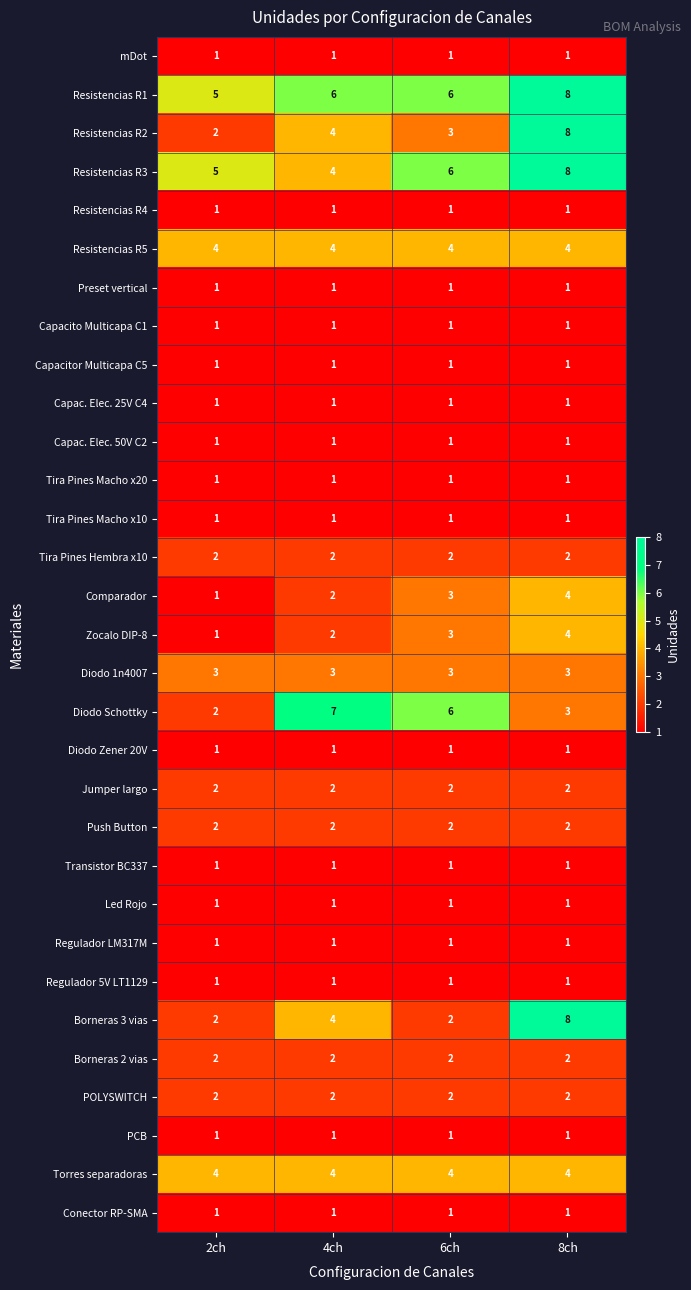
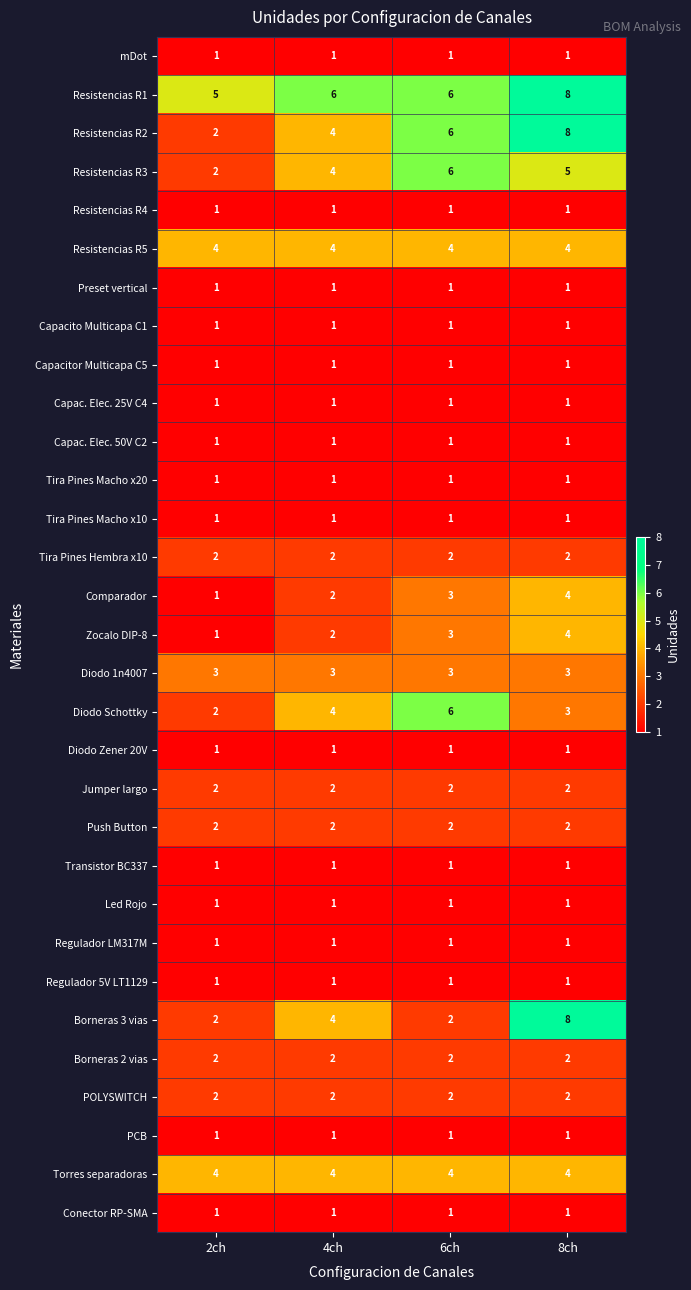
  {
    "mDot": {
      "2ch": 1,
      "4ch": 1,
      "6ch": 1,
      "8ch": 1
    },
    "Resistencias R1": {
      "2ch": 5,
      "4ch": 6,
      "6ch": 6,
      "8ch": 8
    },
    "Resistencias R2": {
      "2ch": 2,
      "4ch": 4,
-     "6ch": 3,
+     "6ch": 6,
      "8ch": 8
    },
    "Resistencias R3": {
-     "2ch": 5,
+     "2ch": 2,
      "4ch": 4,
      "6ch": 6,
-     "8ch": 8
+     "8ch": 5
    },
    "Resistencias R4": {
      "2ch": 1,
      "4ch": 1,
      "6ch": 1,
      "8ch": 1
    },
    "Resistencias R5": {
      "2ch": 4,
      "4ch": 4,
      "6ch": 4,
      "8ch": 4
    },
    "Preset vertical": {
      "2ch": 1,
      "4ch": 1,
      "6ch": 1,
      "8ch": 1
    },
    "Capacito Multicapa C1": {
      "2ch": 1,
      "4ch": 1,
      "6ch": 1,
      "8ch": 1
    },
    "Capacitor Multicapa C5": {
      "2ch": 1,
      "4ch": 1,
      "6ch": 1,
      "8ch": 1
    },
    "Capac. Elec. 25V C4": {
      "2ch": 1,
      "4ch": 1,
      "6ch": 1,
      "8ch": 1
    },
    "Capac. Elec. 50V C2": {
      "2ch": 1,
      "4ch": 1,
      "6ch": 1,
      "8ch": 1
    },
    "Tira Pines Macho x20": {
      "2ch": 1,
      "4ch": 1,
      "6ch": 1,
      "8ch": 1
    },
    "Tira Pines Macho x10": {
      "2ch": 1,
      "4ch": 1,
      "6ch": 1,
      "8ch": 1
    },
    "Tira Pines Hembra x10": {
      "2ch": 2,
      "4ch": 2,
      "6ch": 2,
      "8ch": 2
    },
    "Comparador": {
      "2ch": 1,
      "4ch": 2,
      "6ch": 3,
      "8ch": 4
    },
    "Zocalo DIP-8": {
      "2ch": 1,
      "4ch": 2,
      "6ch": 3,
      "8ch": 4
    },
    "Diodo 1n4007": {
      "2ch": 3,
      "4ch": 3,
      "6ch": 3,
      "8ch": 3
    },
    "Diodo Schottky": {
      "2ch": 2,
-     "4ch": 7,
+     "4ch": 4,
      "6ch": 6,
      "8ch": 3
    },
    "Diodo Zener 20V": {
      "2ch": 1,
      "4ch": 1,
      "6ch": 1,
      "8ch": 1
    },
    "Jumper largo": {
      "2ch": 2,
      "4ch": 2,
      "6ch": 2,
      "8ch": 2
    },
    "Push Button": {
      "2ch": 2,
      "4ch": 2,
      "6ch": 2,
      "8ch": 2
    },
    "Transistor BC337": {
      "2ch": 1,
      "4ch": 1,
      "6ch": 1,
      "8ch": 1
    },
    "Led Rojo": {
      "2ch": 1,
      "4ch": 1,
      "6ch": 1,
      "8ch": 1
    },
    "Regulador LM317M": {
      "2ch": 1,
      "4ch": 1,
      "6ch": 1,
      "8ch": 1
    },
    "Regulador 5V LT1129": {
      "2ch": 1,
      "4ch": 1,
      "6ch": 1,
      "8ch": 1
    },
    "Borneras 3 vias": {
      "2ch": 2,
      "4ch": 4,
      "6ch": 2,
      "8ch": 8
    },
    "Borneras 2 vias": {
      "2ch": 2,
      "4ch": 2,
      "6ch": 2,
      "8ch": 2
    },
    "POLYSWITCH": {
      "2ch": 2,
      "4ch": 2,
      "6ch": 2,
      "8ch": 2
    },
    "PCB": {
      "2ch": 1,
      "4ch": 1,
      "6ch": 1,
      "8ch": 1
    },
    "Torres separadoras": {
      "2ch": 4,
      "4ch": 4,
      "6ch": 4,
      "8ch": 4
    },
    "Conector RP-SMA": {
      "2ch": 1,
      "4ch": 1,
      "6ch": 1,
      "8ch": 1
    }
  }
